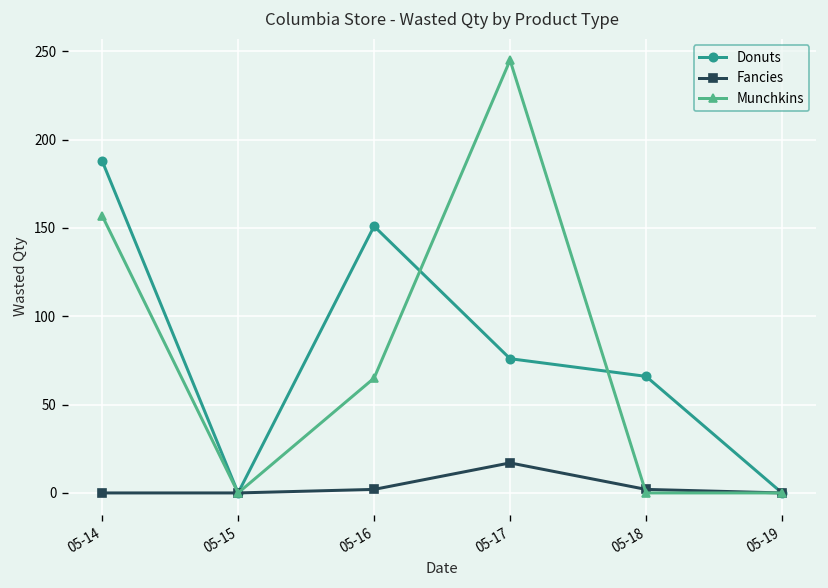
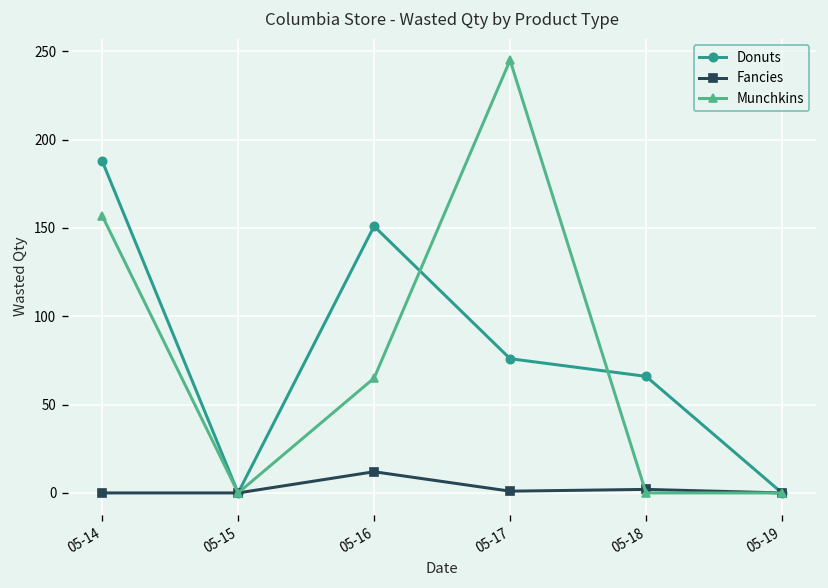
  {
    "Fancies": {
      "05-14": 0,
-     "05-16": 2,
-     "05-17": 17,
+     "05-16": 12,
+     "05-17": 1,
      "05-18": 2
    }
  }
